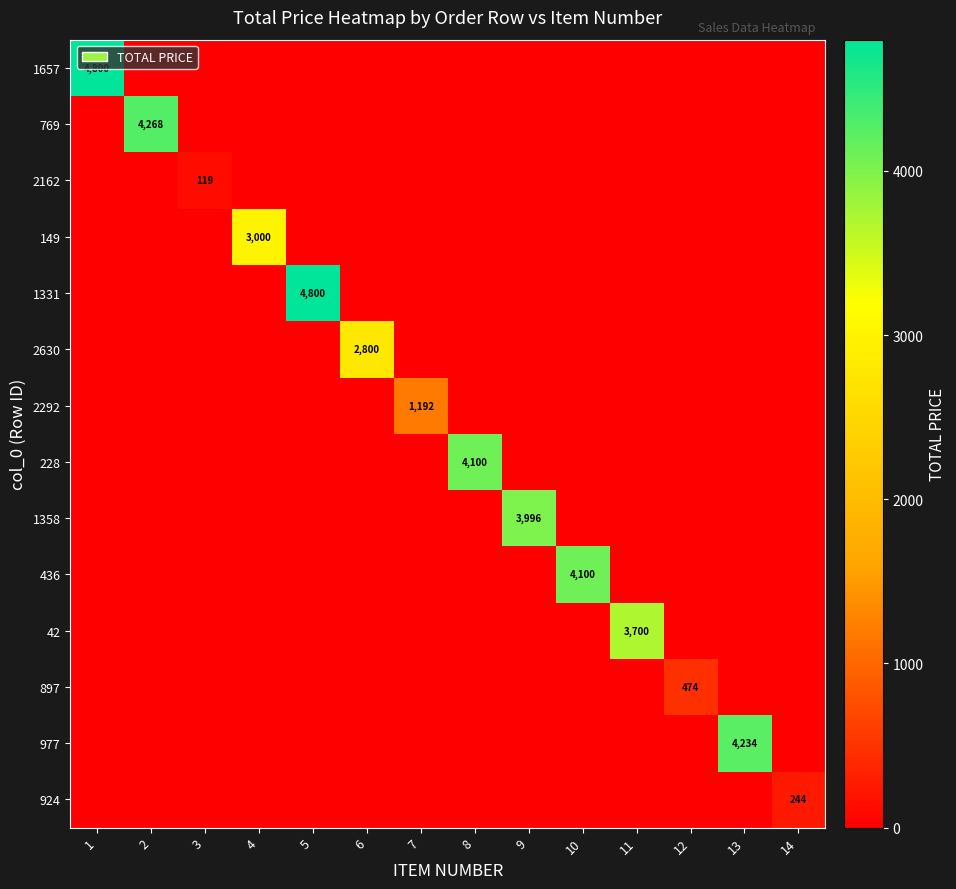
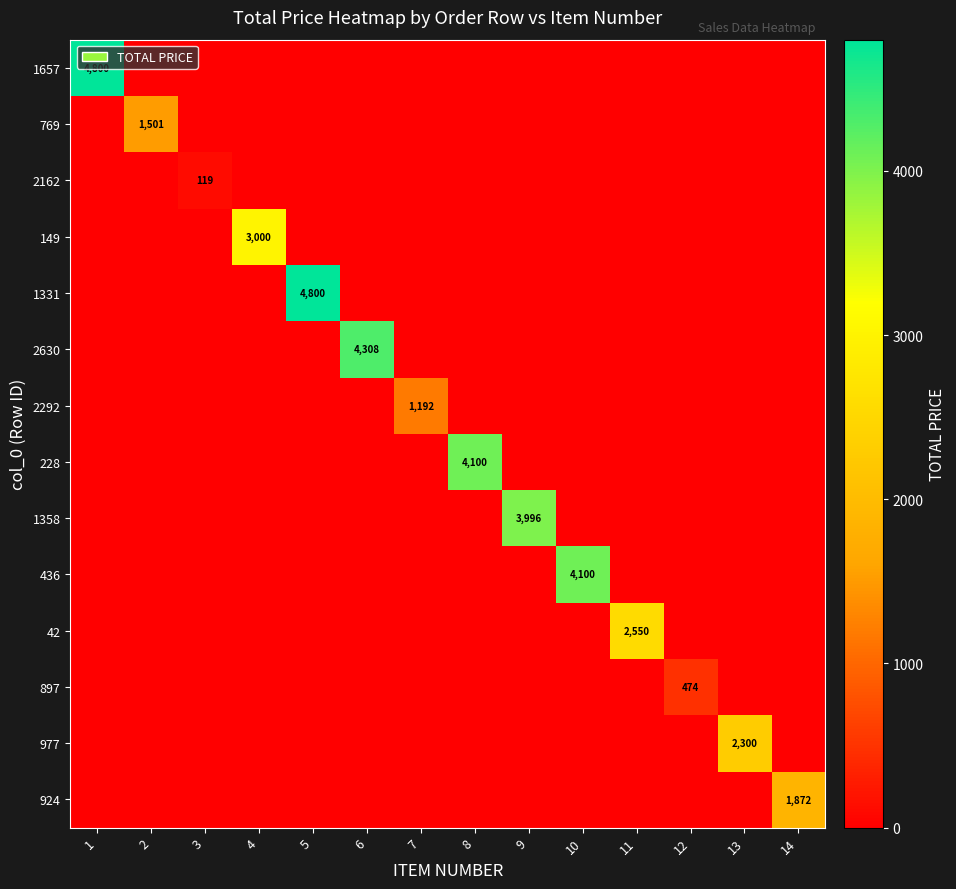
  {
    "769": {
-     "2": "4,268"
+     "2": "1,501"
    },
    "2162": {
      "3": "119"
    },
    "149": {
      "4": "3,000"
    },
    "1331": {
      "5": "4,800"
    },
    "2630": {
-     "6": "2,800"
+     "6": "4,308"
    },
    "2292": {
      "7": "1,192"
    },
    "228": {
      "8": "4,100"
    },
    "1358": {
      "9": "3,996"
    },
    "436": {
      "10": "4,100"
    },
    "42": {
-     "11": "3,700"
+     "11": "2,550"
    },
    "897": {
      "12": "474"
    },
    "977": {
-     "13": "4,234"
+     "13": "2,300"
    },
    "924": {
-     "14": "244"
+     "14": "1,872"
    }
  }
